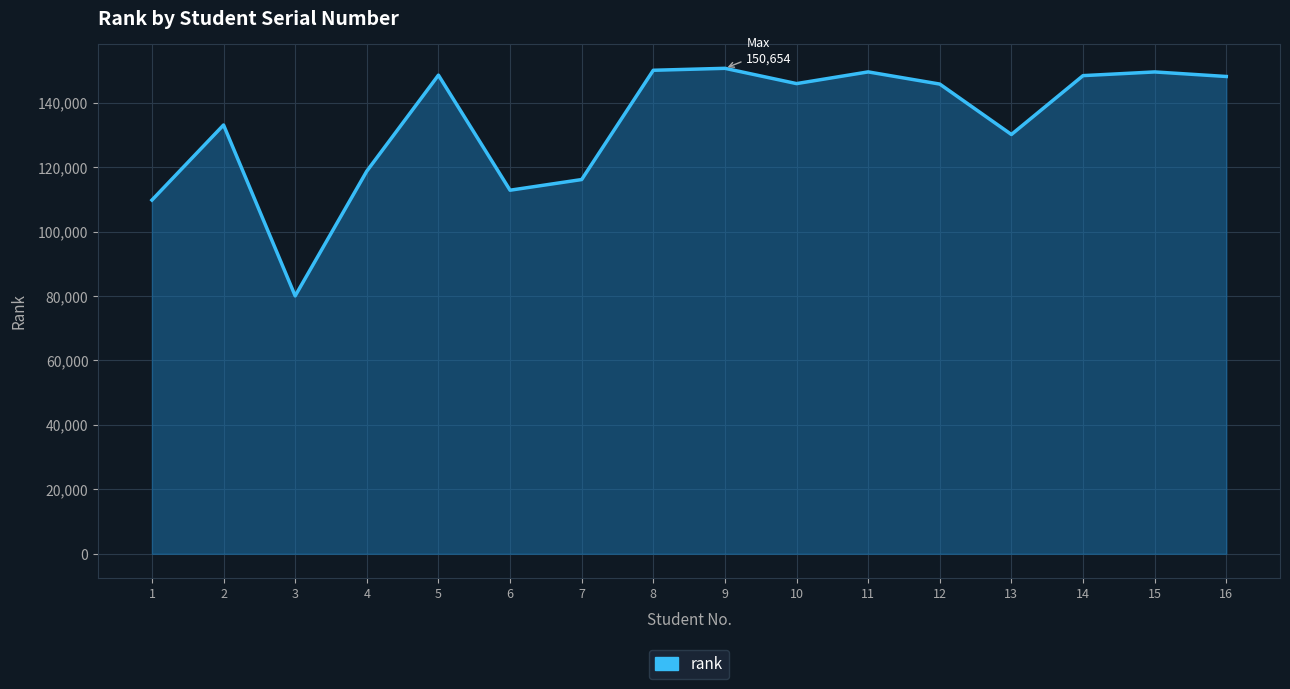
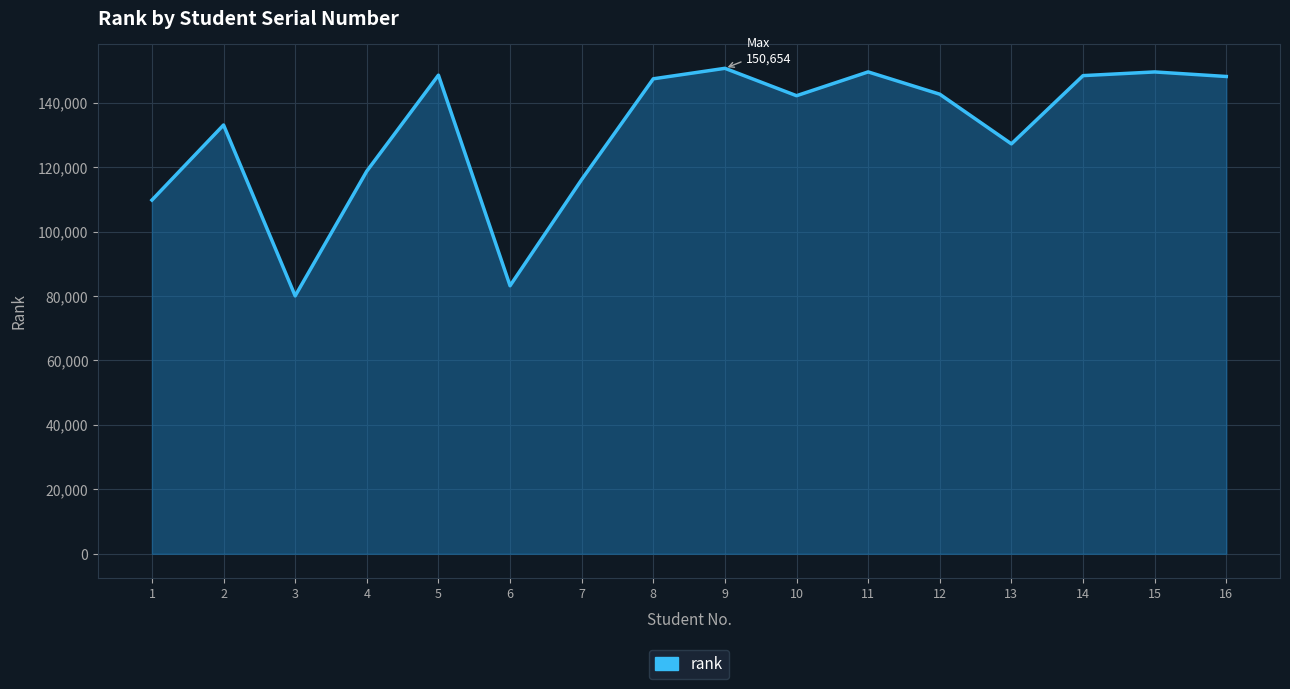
  {
    "1": "110,000",
    "2": "133,000",
    "3": "80,000",
    "4": "119,000",
    "5": "149,000",
-   "6": "113,000",
+   "6": "83,000",
    "7": "116,000",
-   "8": "150,000",
-   "10": "146,000",
+   "8": "147,000",
+   "10": "142,000",
    "11": "150,000",
-   "12": "146,000",
-   "13": "130,000",
+   "12": "143,000",
+   "13": "127,000",
    "14": "148,000",
    "15": "150,000",
    "16": "148,000"
  }
